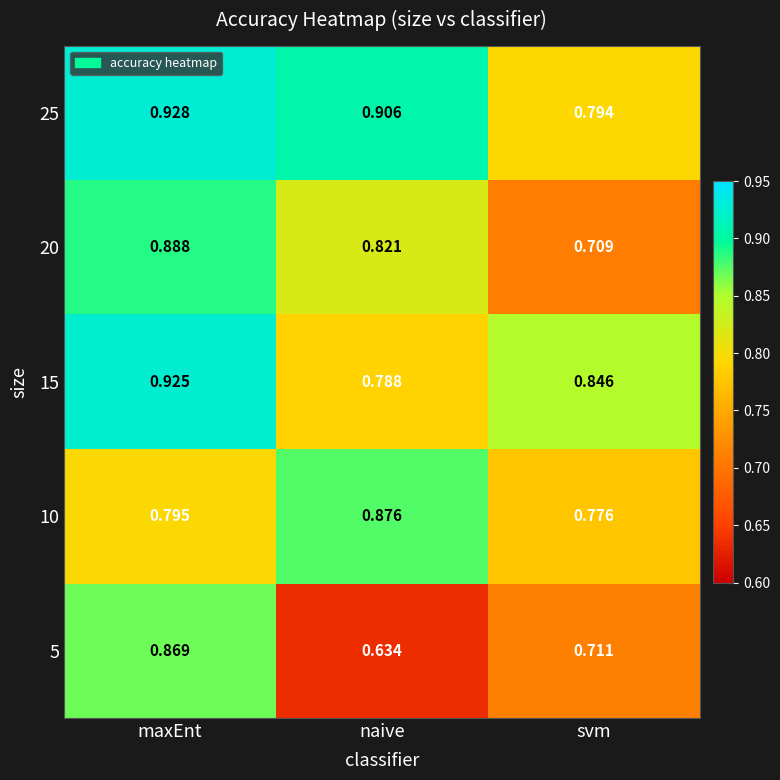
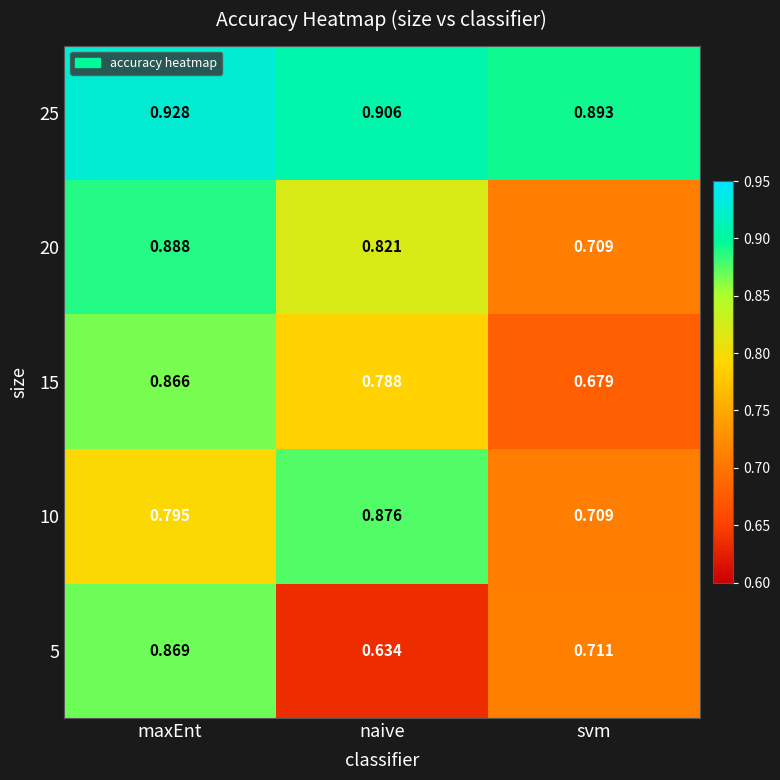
  {
    "25": {
      "maxEnt": 0.928,
      "naive": 0.906,
-     "svm": 0.794
+     "svm": 0.893
    },
    "20": {
      "maxEnt": 0.888,
      "naive": 0.821,
      "svm": 0.709
    },
    "15": {
-     "maxEnt": 0.925,
+     "maxEnt": 0.866,
      "naive": 0.788,
-     "svm": 0.846
+     "svm": 0.679
    },
    "10": {
      "maxEnt": 0.795,
      "naive": 0.876,
-     "svm": 0.776
+     "svm": 0.709
    },
    "5": {
      "maxEnt": 0.869,
      "naive": 0.634,
      "svm": 0.711
    }
  }
